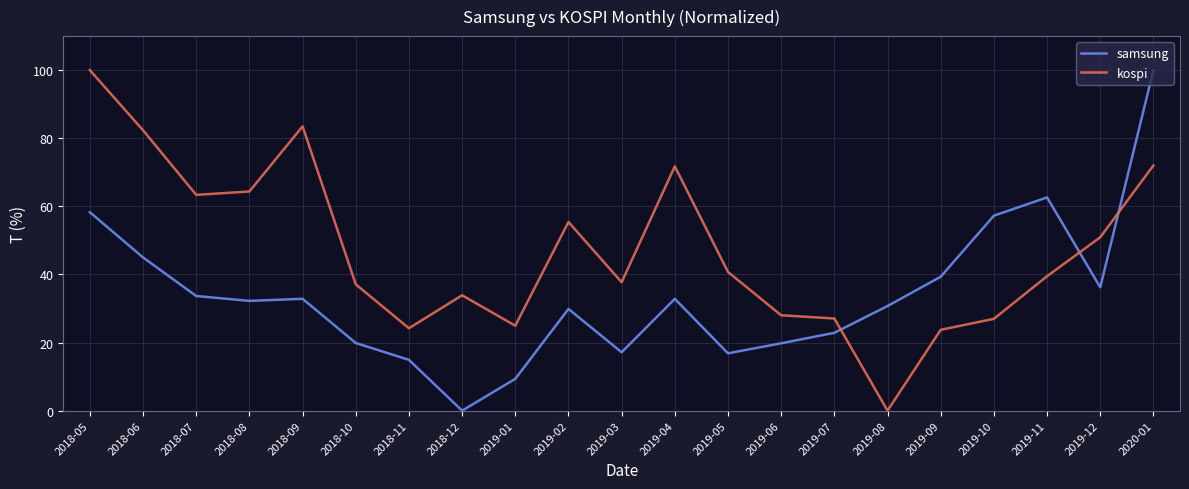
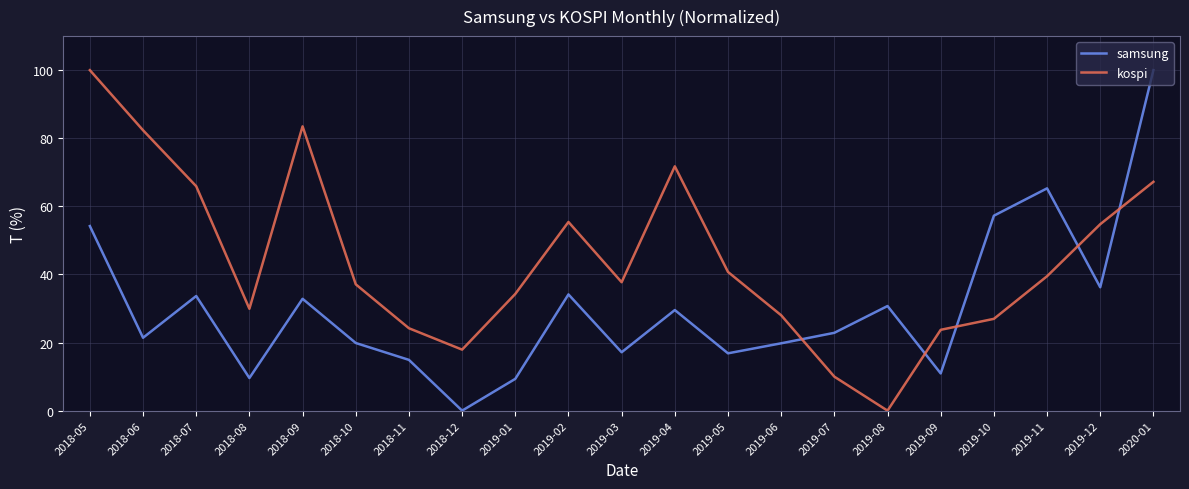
  {
    "samsung": {
-     "2018-05": 58,
-     "2018-06": 45,
+     "2018-05": 54,
+     "2018-06": 21,
      "2018-07": 34,
-     "2018-08": 32,
+     "2018-08": 10,
      "2018-09": 33,
      "2018-10": 20,
      "2018-11": 15,
      "2018-12": 0,
      "2019-01": 9,
-     "2019-02": 30,
+     "2019-02": 34,
      "2019-03": 17,
-     "2019-04": 33,
+     "2019-04": 30,
      "2019-05": 17,
      "2019-06": 20,
      "2019-07": 23,
      "2019-08": 31,
-     "2019-09": 39,
+     "2019-09": 11,
      "2019-10": 57,
-     "2019-11": 63,
+     "2019-11": 65,
      "2019-12": 36
    },
    "kospi": {
      "2018-05": 100,
      "2018-06": 82,
-     "2018-07": 63,
-     "2018-08": 64,
+     "2018-07": 66,
+     "2018-08": 30,
      "2018-09": 83,
      "2018-10": 37,
      "2018-11": 24,
-     "2018-12": 34,
-     "2019-01": 25,
+     "2018-12": 18,
+     "2019-01": 34,
      "2019-02": 55,
      "2019-03": 38,
      "2019-04": 72,
      "2019-05": 41,
      "2019-06": 28,
-     "2019-07": 27,
+     "2019-07": 10,
      "2019-08": 0,
      "2019-09": 24,
      "2019-10": 27,
      "2019-11": 39,
-     "2019-12": 51,
-     "2020-01": 72
+     "2019-12": 55,
+     "2020-01": 67
    }
  }
